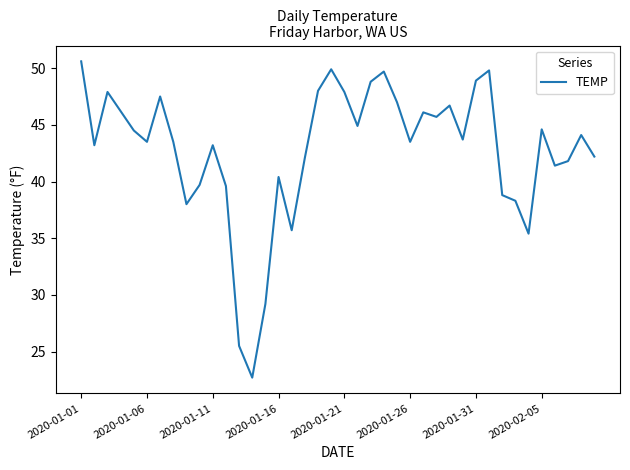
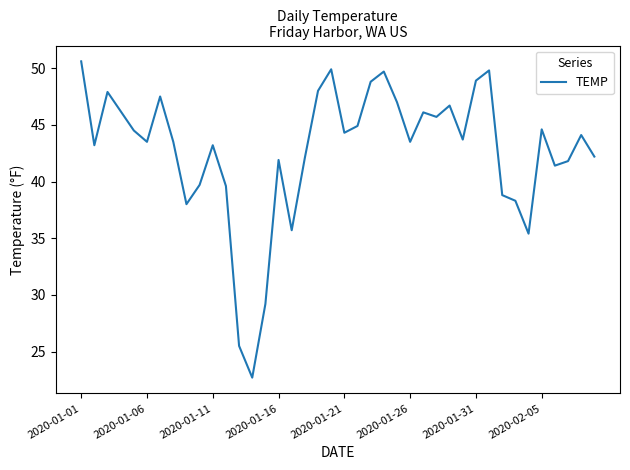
  {
    "2020-01-01": 50.6,
    "2020-01-06": 43.5,
    "2020-01-11": 43.2,
-   "2020-01-16": 40.4,
-   "2020-01-21": 47.9,
+   "2020-01-16": 41.9,
+   "2020-01-21": 44.3,
    "2020-01-26": 43.5,
    "2020-01-31": 48.9,
    "2020-02-05": 44.6
  }
